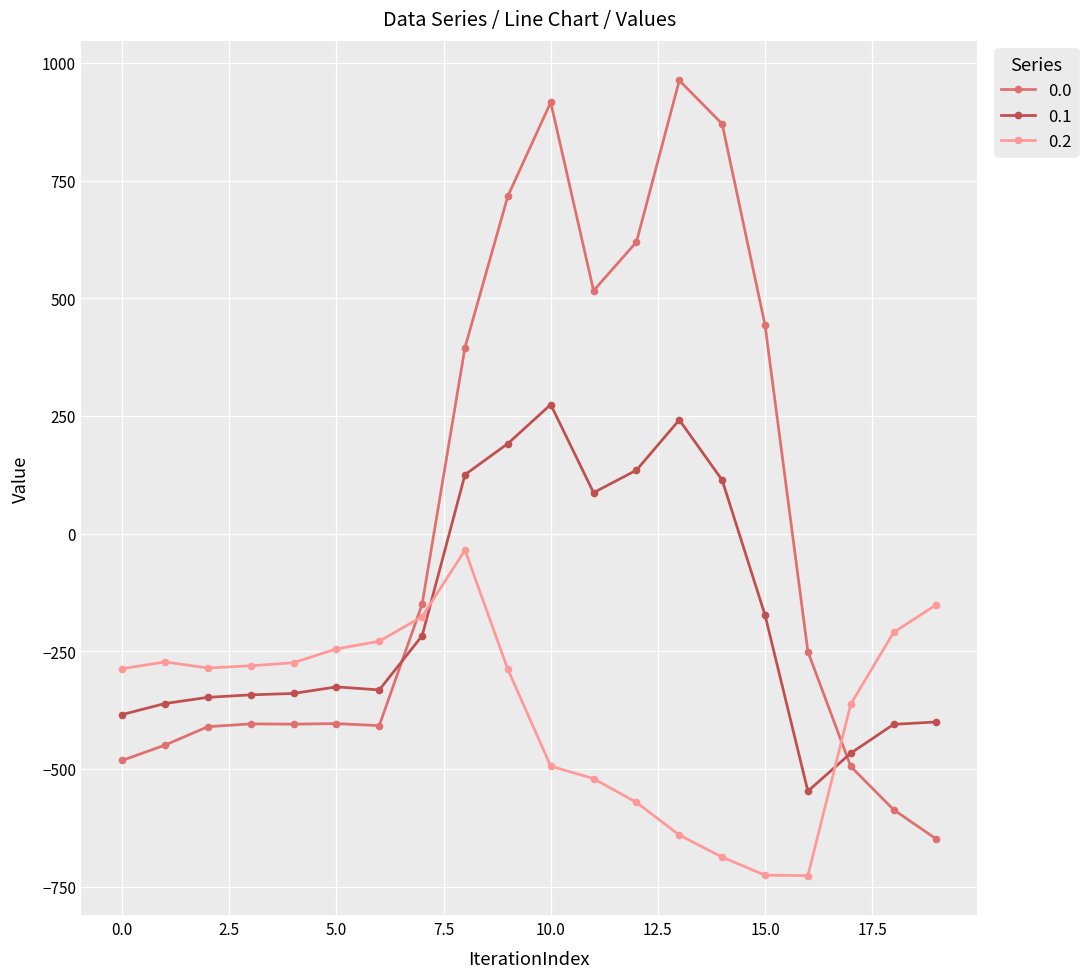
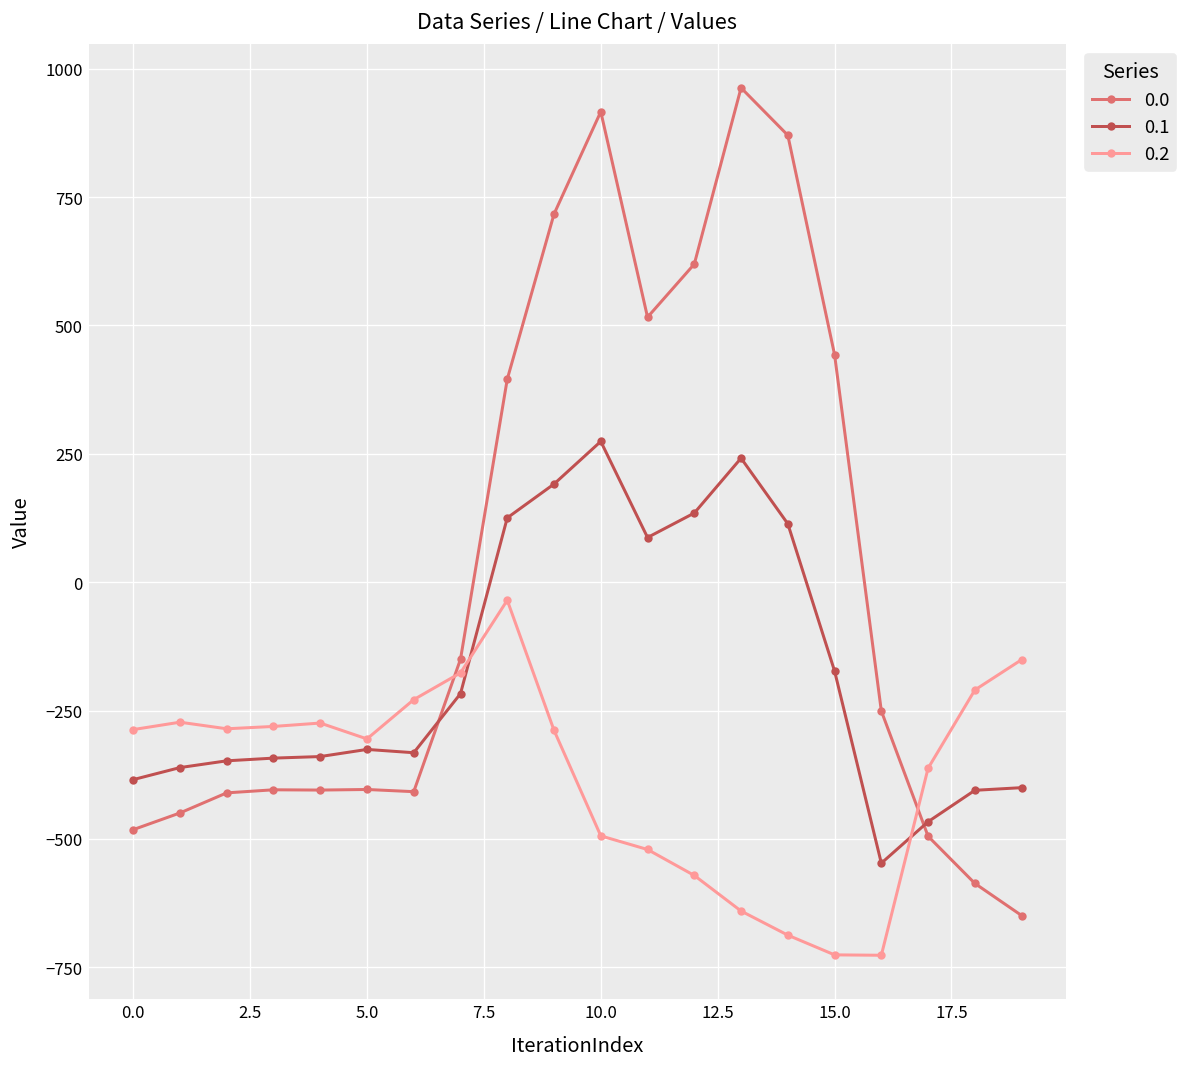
  {
    "0.2": {
      "0.0": -290,
-     "5.0": -250,
+     "5.0": -310,
      "10.0": -490,
      "15.0": -730
    }
  }
